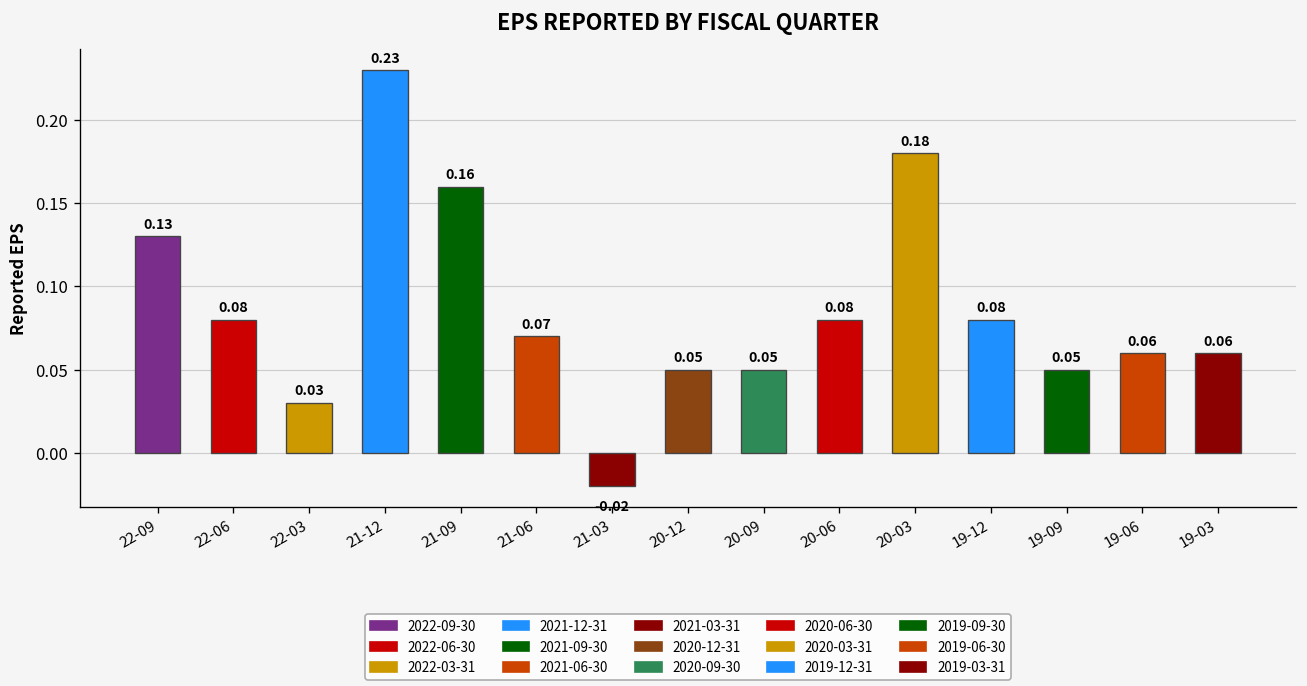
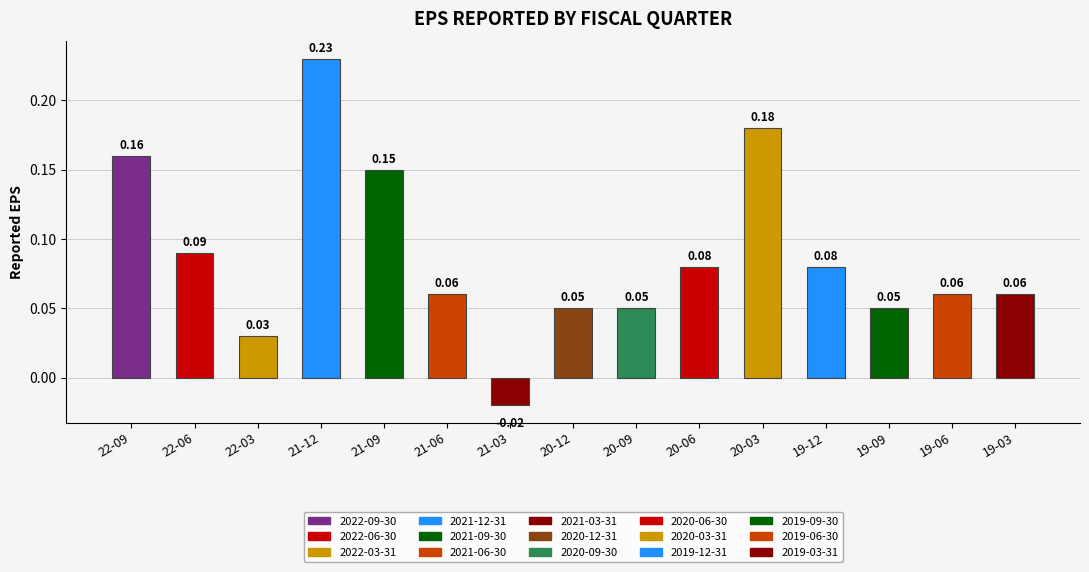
  {
-   "22-09": 0.13,
-   "22-06": 0.08,
+   "22-09": 0.16,
+   "22-06": 0.09,
    "22-03": 0.03,
    "21-12": 0.23,
-   "21-09": 0.16,
-   "21-06": 0.07,
+   "21-09": 0.15,
+   "21-06": 0.06,
    "21-03": -0.02,
    "20-12": 0.05,
    "20-09": 0.05,
    "20-06": 0.08,
    "20-03": 0.18,
    "19-12": 0.08,
    "19-09": 0.05,
    "19-06": 0.06,
    "19-03": 0.06
  }
